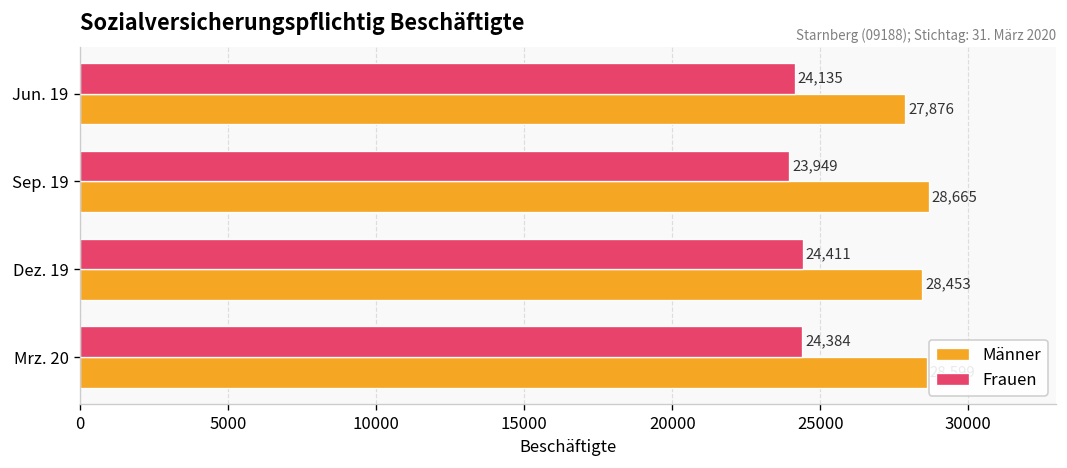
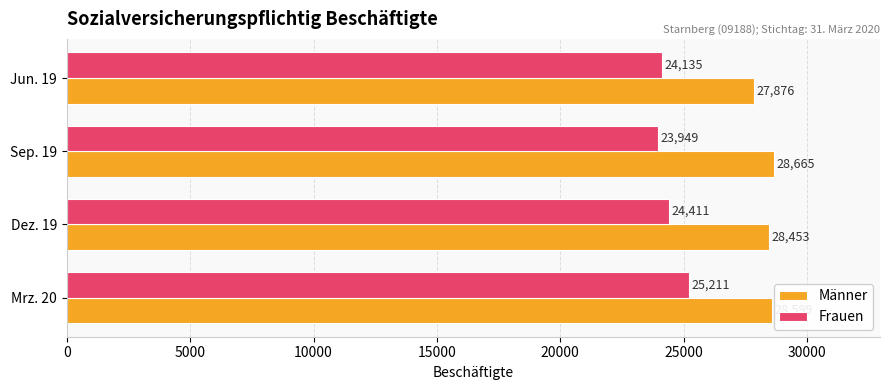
  {
    "Männer": {
      "Jun. 19": "27,876",
      "Sep. 19": "28,665",
      "Dez. 19": "28,453"
    },
    "Frauen": {
      "Jun. 19": "24,135",
      "Sep. 19": "23,949",
      "Dez. 19": "24,411",
-     "Mrz. 20": "24,384"
+     "Mrz. 20": "25,211"
    }
  }
